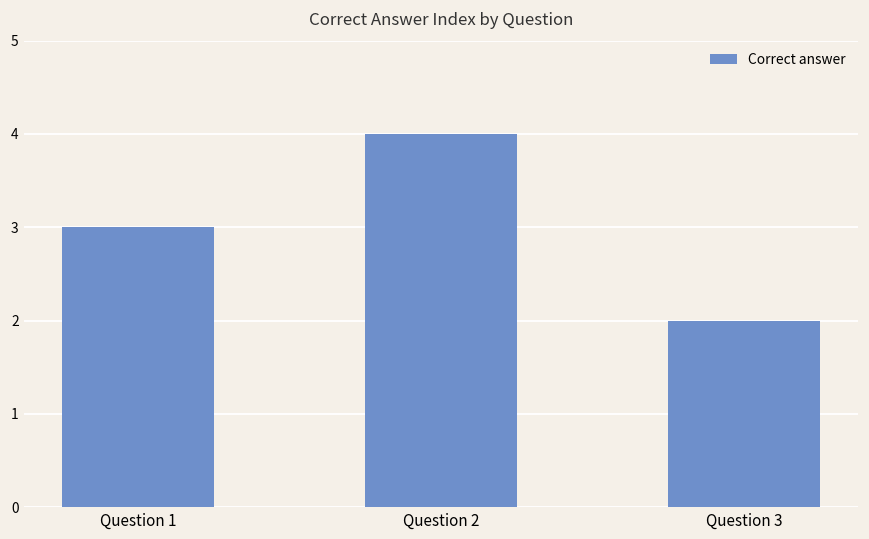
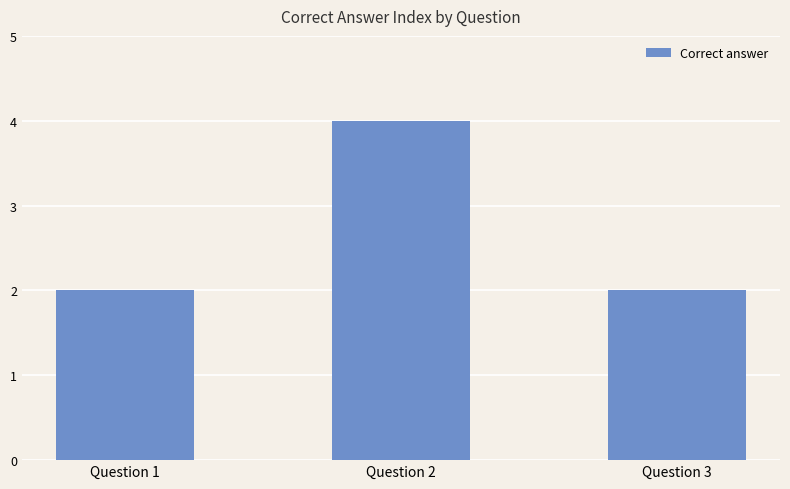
  {
-   "Question 1": 3,
+   "Question 1": 2,
    "Question 2": 4,
    "Question 3": 2
  }
